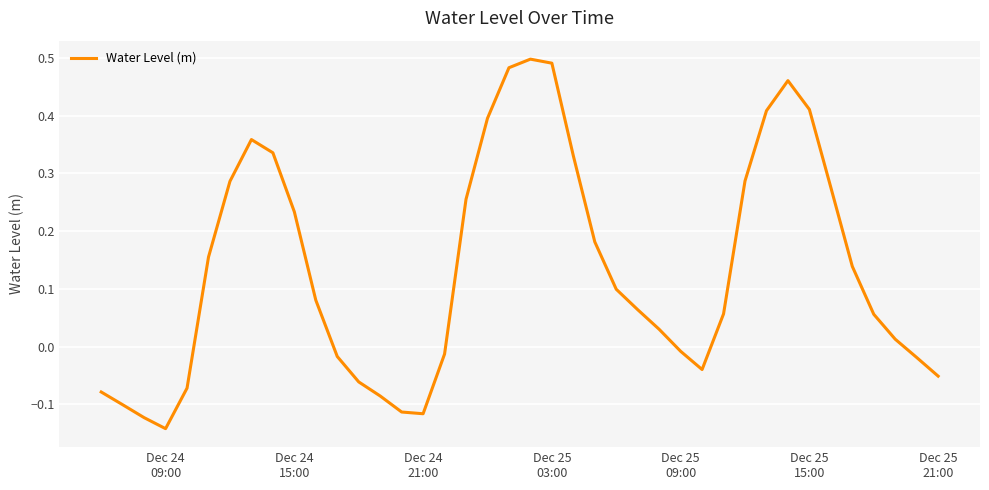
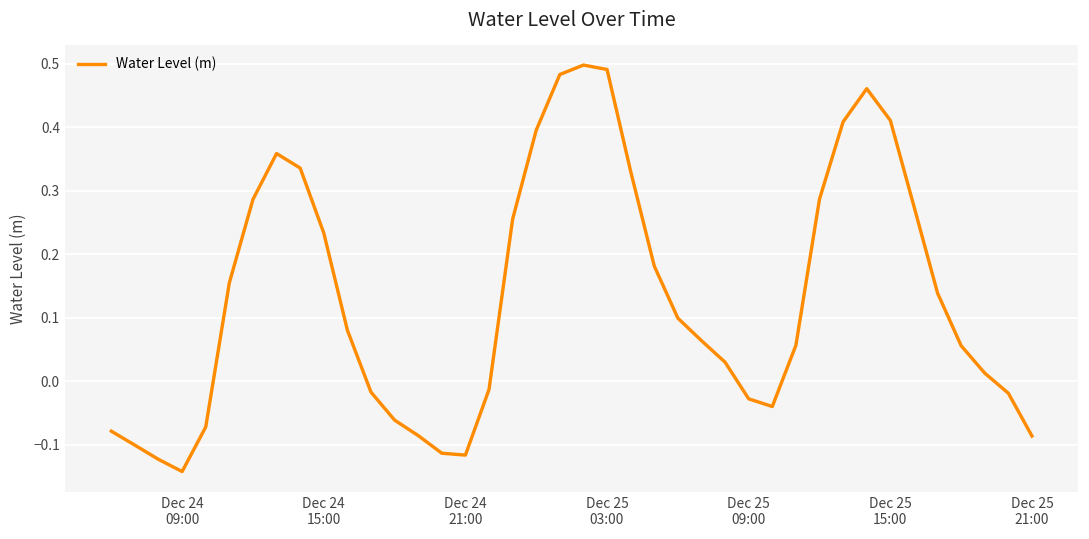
  {
    "Dec 24 09:00": -0.14,
    "Dec 24 15:00": 0.23,
    "Dec 24 21:00": -0.12,
    "Dec 25 03:00": 0.49,
-   "Dec 25 09:00": -0.01,
+   "Dec 25 09:00": -0.03,
    "Dec 25 15:00": 0.41,
-   "Dec 25 21:00": -0.05
+   "Dec 25 21:00": -0.09
  }
